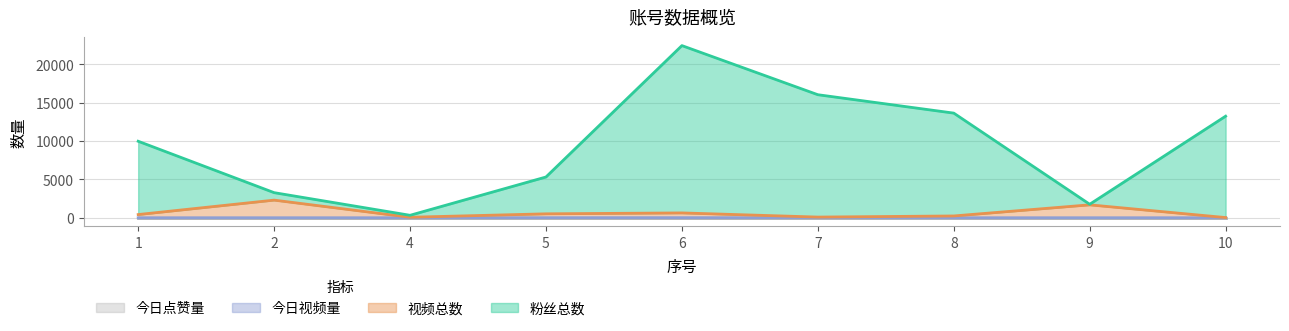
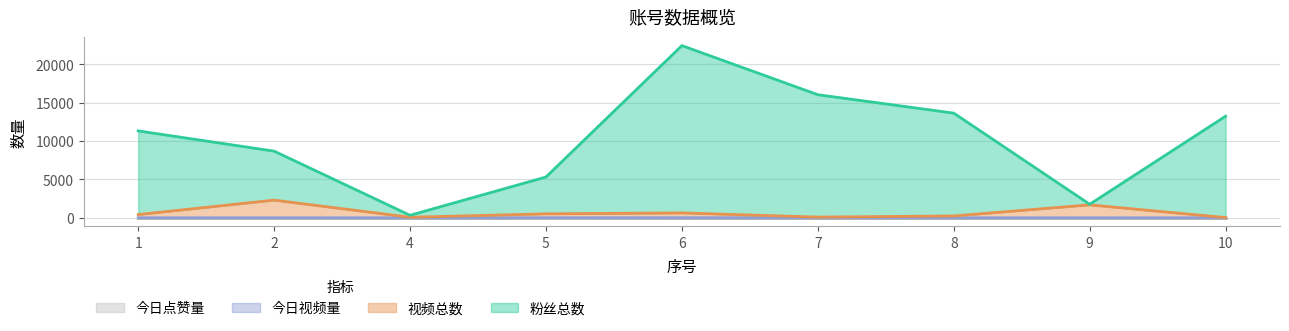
  {
    "今日视频量": {
      "1": 0,
      "2": 0,
      "5": 0,
      "6": 0,
      "9": 0
    },
    "视频总数": {
      "1": 0,
      "2": 2000,
      "5": 1000,
      "6": 1000
    },
    "粉丝总数": {
-     "1": 10000,
-     "2": 1000,
+     "1": 11000,
+     "2": 6000,
      "5": 5000,
      "6": 22000,
      "7": 16000,
      "8": 13000,
      "10": 13000
    }
  }
